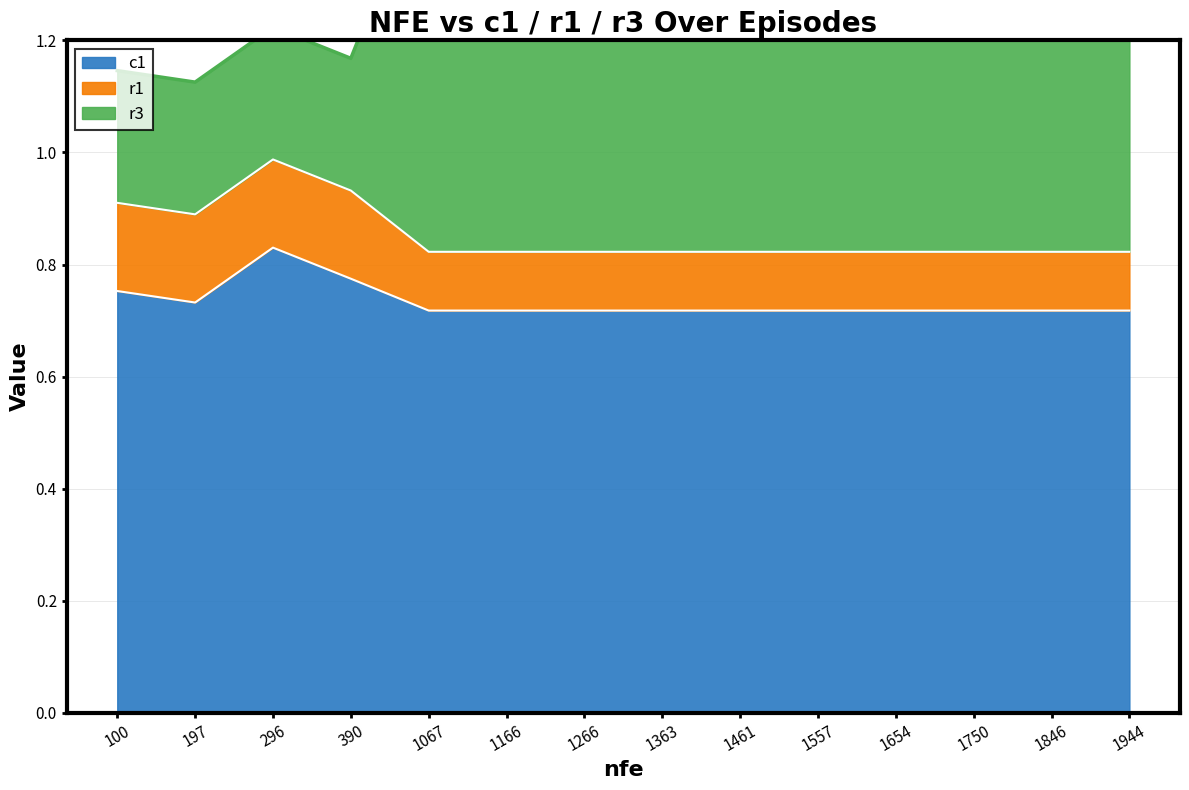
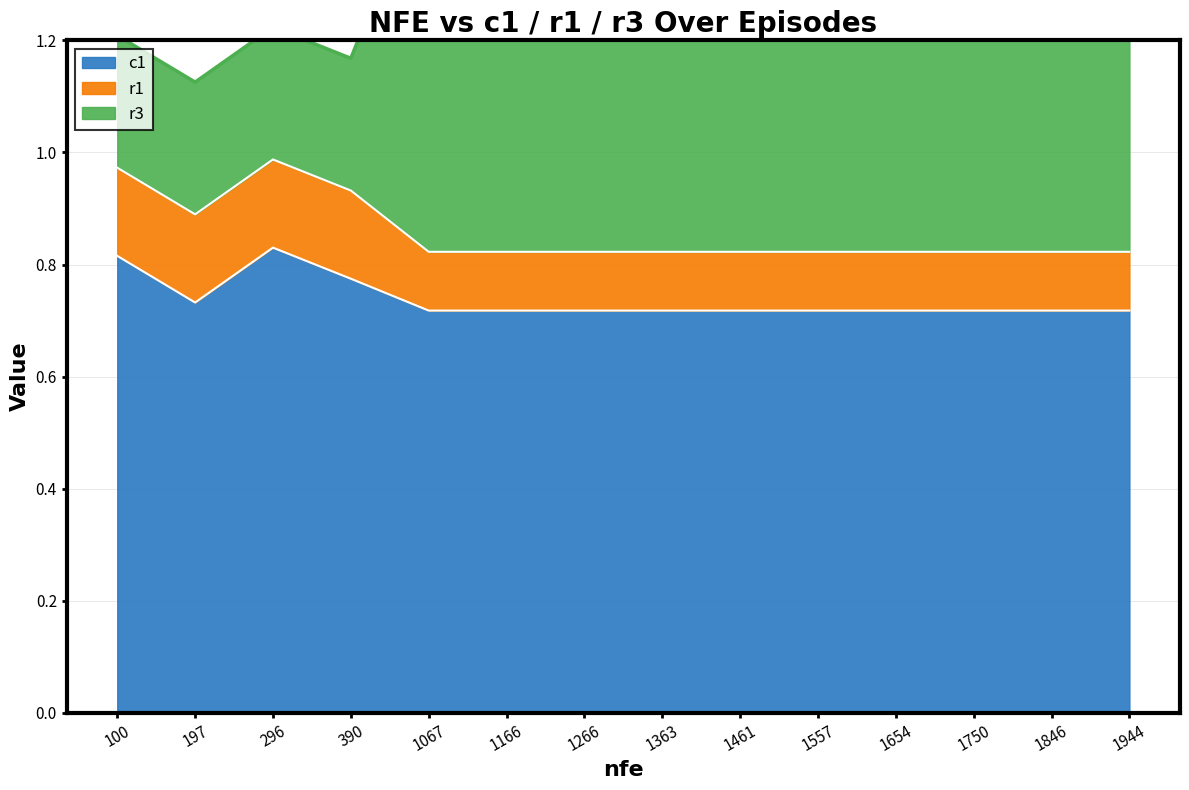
  {
    "c1": {
-     "100": 0.75,
+     "100": 0.82,
      "197": 0.73,
      "296": 0.83,
      "390": 0.77,
      "1067": 0.72,
      "1166": 0.72,
      "1266": 0.72,
      "1363": 0.72,
      "1461": 0.72,
      "1557": 0.72,
      "1654": 0.72,
      "1750": 0.72,
      "1846": 0.72,
      "1944": 0.72
    },
    "r1": {
      "100": 0.16,
      "197": 0.16,
      "296": 0.16,
      "390": 0.16,
      "1067": 0.10,
      "1166": 0.10,
      "1266": 0.10,
      "1363": 0.10,
      "1461": 0.10,
      "1557": 0.10,
      "1654": 0.10,
      "1750": 0.10,
      "1846": 0.10,
      "1944": 0.10
    },
    "r3": {
      "197": 0.24,
      "390": 0.24
    }
  }
